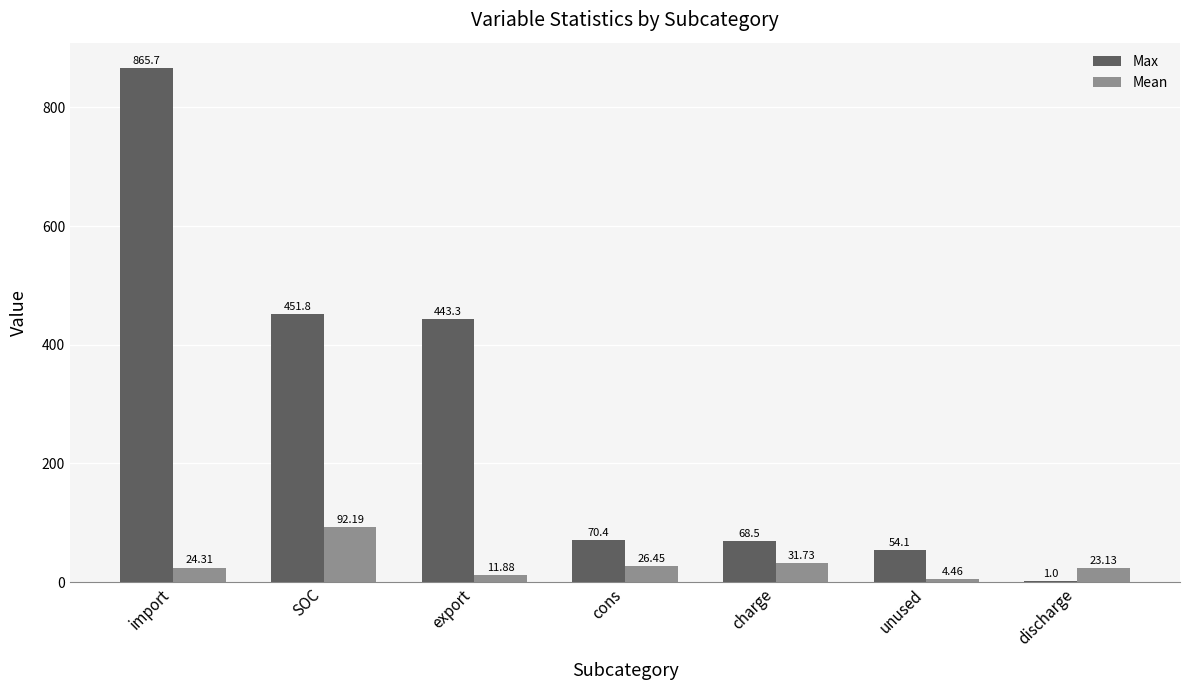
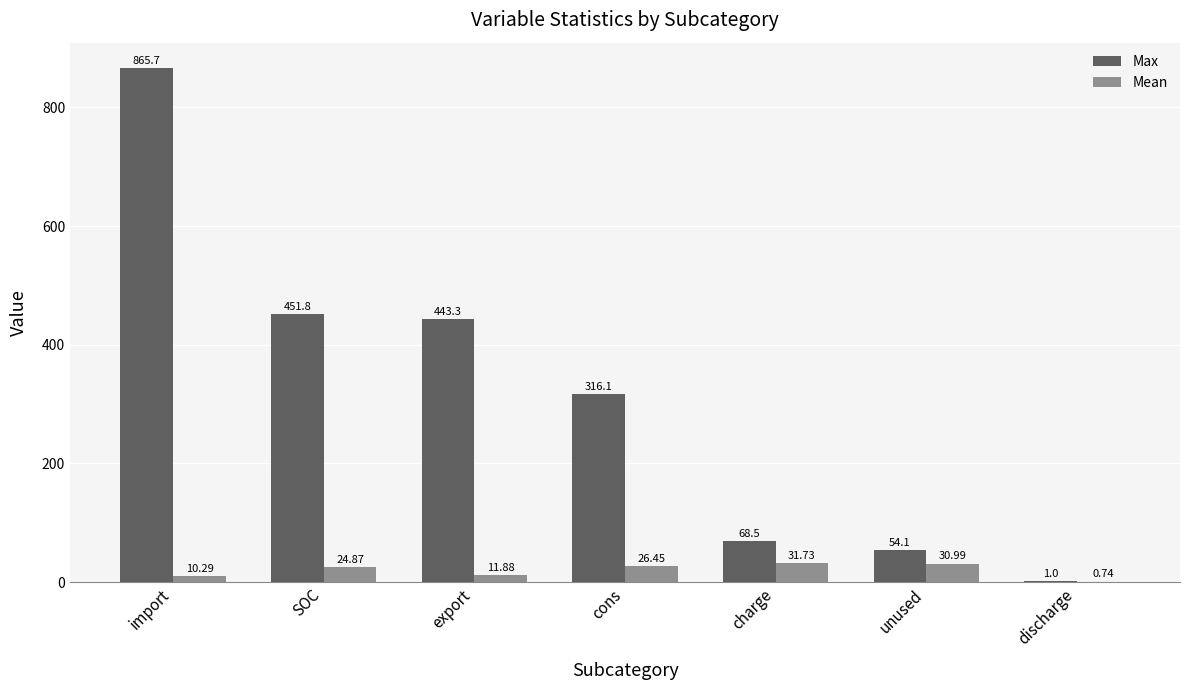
  {
    "Max": {
      "import": 865.7,
      "SOC": 451.8,
      "export": 443.3,
-     "cons": 70.4,
+     "cons": 316.1,
      "charge": 68.5,
      "unused": 54.1,
      "discharge": 1.0
    },
    "Mean": {
-     "import": 24.31,
-     "SOC": 92.19,
+     "import": 10.29,
+     "SOC": 24.87,
      "export": 11.88,
      "cons": 26.45,
      "charge": 31.73,
-     "unused": 4.46,
-     "discharge": 23.13
+     "unused": 30.99,
+     "discharge": 0.74
    }
  }
